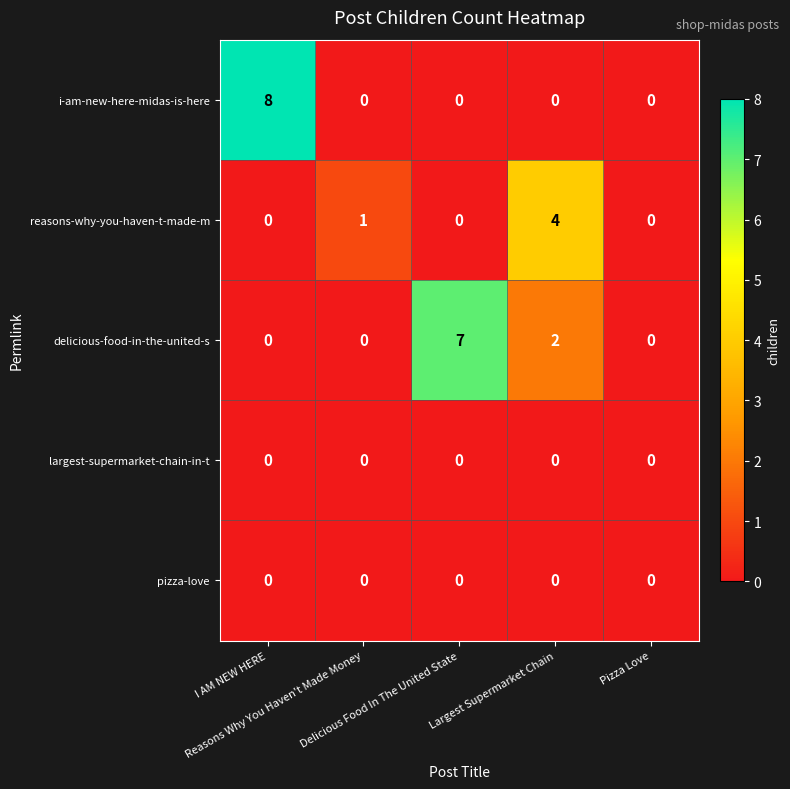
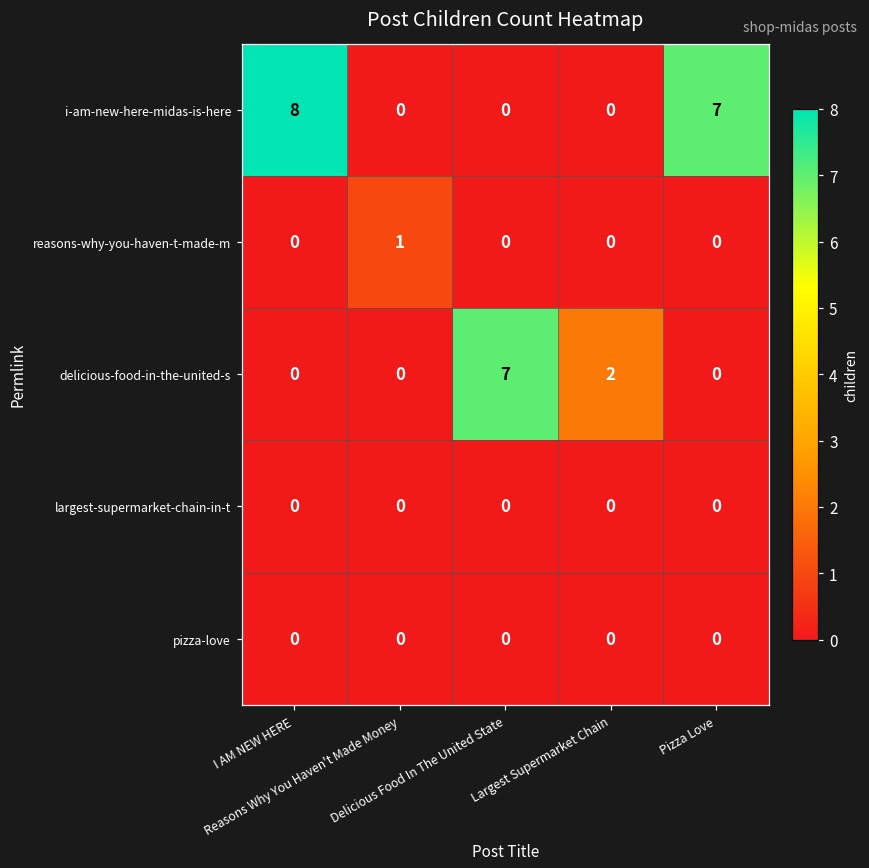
  {
    "i-am-new-here-midas-is-here": {
      "I AM NEW HERE": 8,
      "Reasons Why You Haven't Made Money": 0,
      "Delicious Food In The United State": 0,
      "Largest Supermarket Chain": 0,
-     "Pizza Love": 0
+     "Pizza Love": 7
    },
    "reasons-why-you-haven-t-made-m": {
      "I AM NEW HERE": 0,
      "Reasons Why You Haven't Made Money": 1,
      "Delicious Food In The United State": 0,
-     "Largest Supermarket Chain": 4,
+     "Largest Supermarket Chain": 0,
      "Pizza Love": 0
    },
    "delicious-food-in-the-united-s": {
      "I AM NEW HERE": 0,
      "Reasons Why You Haven't Made Money": 0,
      "Delicious Food In The United State": 7,
      "Largest Supermarket Chain": 2,
      "Pizza Love": 0
    },
    "largest-supermarket-chain-in-t": {
      "I AM NEW HERE": 0,
      "Reasons Why You Haven't Made Money": 0,
      "Delicious Food In The United State": 0,
      "Largest Supermarket Chain": 0,
      "Pizza Love": 0
    },
    "pizza-love": {
      "I AM NEW HERE": 0,
      "Reasons Why You Haven't Made Money": 0,
      "Delicious Food In The United State": 0,
      "Largest Supermarket Chain": 0,
      "Pizza Love": 0
    }
  }
